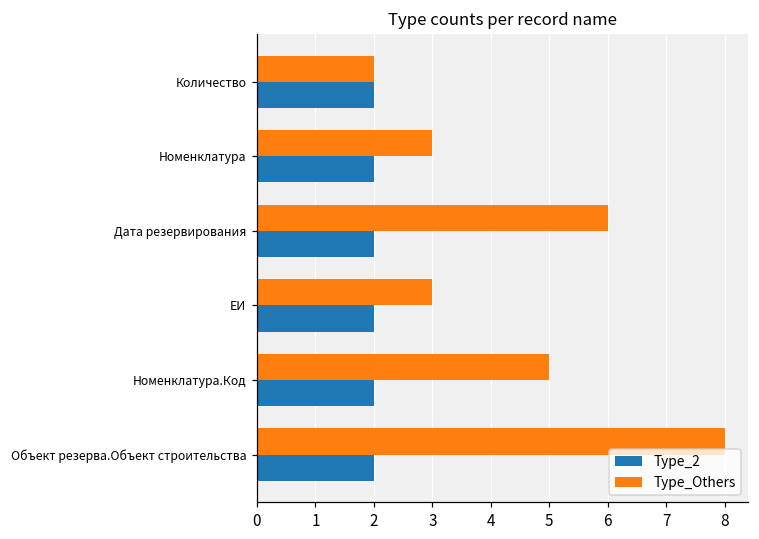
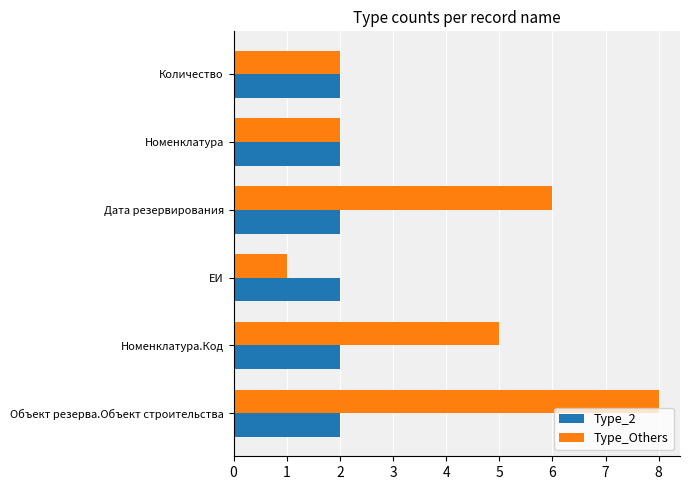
  {
    "Type_2": {
      "Количество": 2,
      "Номенклатура": 2,
      "Дата резервирования": 2,
      "ЕИ": 2,
      "Номенклатура.Код": 2,
      "Объект резерва.Объект строительства": 2
    },
    "Type_Others": {
      "Количество": 2,
-     "Номенклатура": 3,
+     "Номенклатура": 2,
      "Дата резервирования": 6,
-     "ЕИ": 3,
+     "ЕИ": 1,
      "Номенклатура.Код": 5,
      "Объект резерва.Объект строительства": 8
    }
  }
